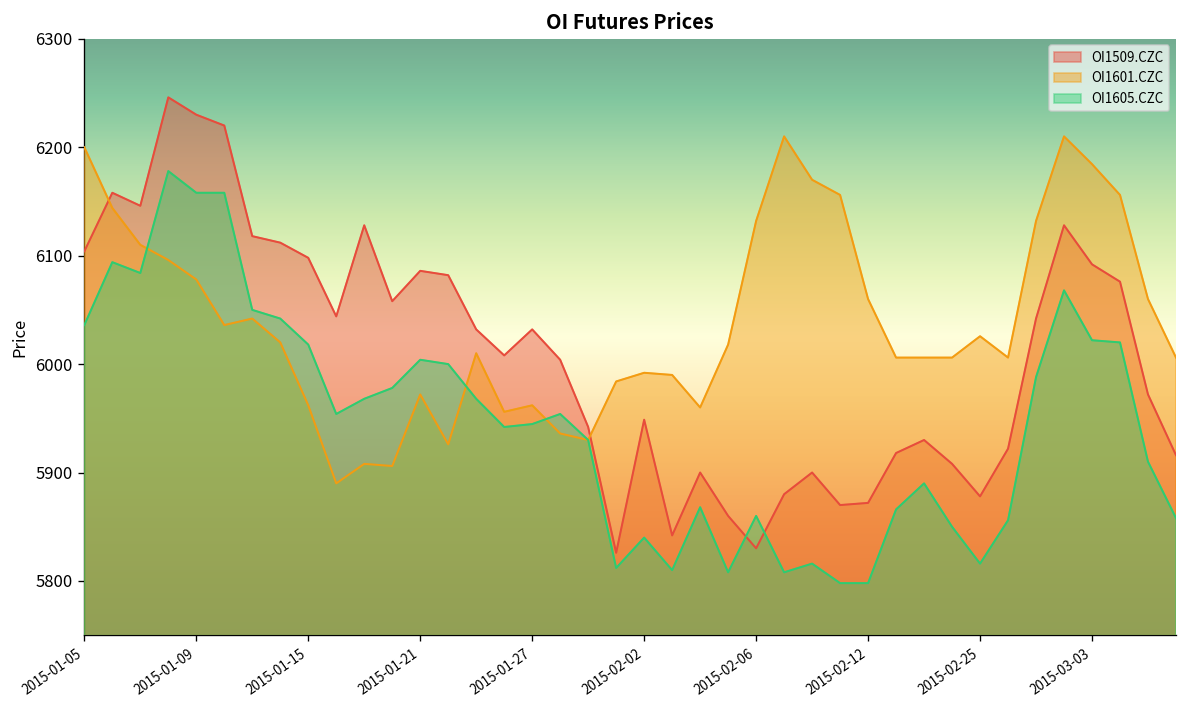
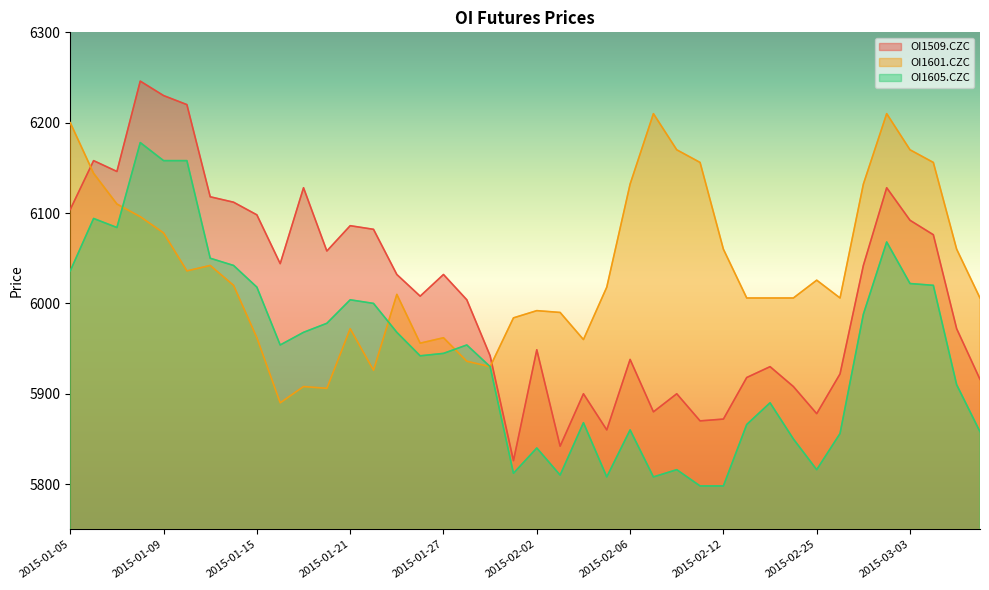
  {
    "OI1509.CZC": {
      "2015-01-05": 6100,
      "2015-01-09": 6230,
      "2015-01-15": 6100,
      "2015-01-21": 6090,
      "2015-01-27": 6030,
      "2015-02-02": 5950,
-     "2015-02-06": 5830,
+     "2015-02-06": 5940,
      "2015-02-12": 5870,
      "2015-02-25": 5880,
      "2015-03-03": 6090
    },
    "OI1601.CZC": {
      "2015-01-05": 6200,
      "2015-01-09": 6080,
      "2015-01-15": 5960,
      "2015-01-21": 5970,
      "2015-01-27": 5960,
      "2015-02-02": 5990,
      "2015-02-06": 6130,
      "2015-02-12": 6060,
      "2015-02-25": 6030,
-     "2015-03-03": 6180
+     "2015-03-03": 6170
    },
    "OI1605.CZC": {
      "2015-01-05": 6040,
      "2015-01-09": 6160,
      "2015-01-15": 6020,
      "2015-01-21": 6000,
      "2015-01-27": 5940,
      "2015-02-02": 5840,
      "2015-02-06": 5860,
      "2015-02-12": 5800,
      "2015-02-25": 5820,
      "2015-03-03": 6020
    }
  }
